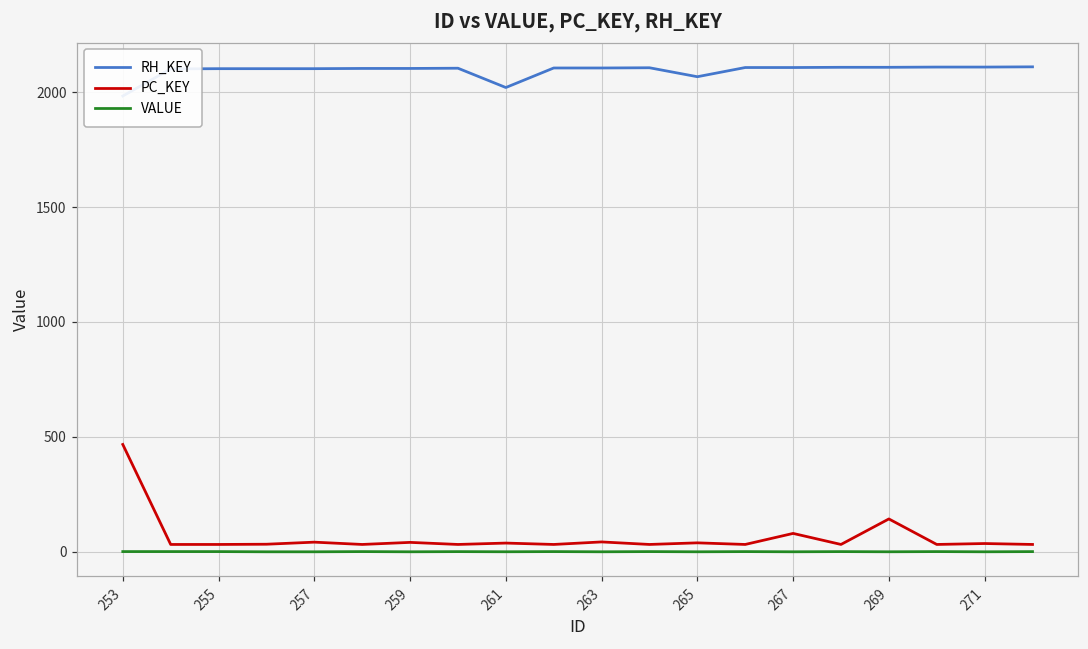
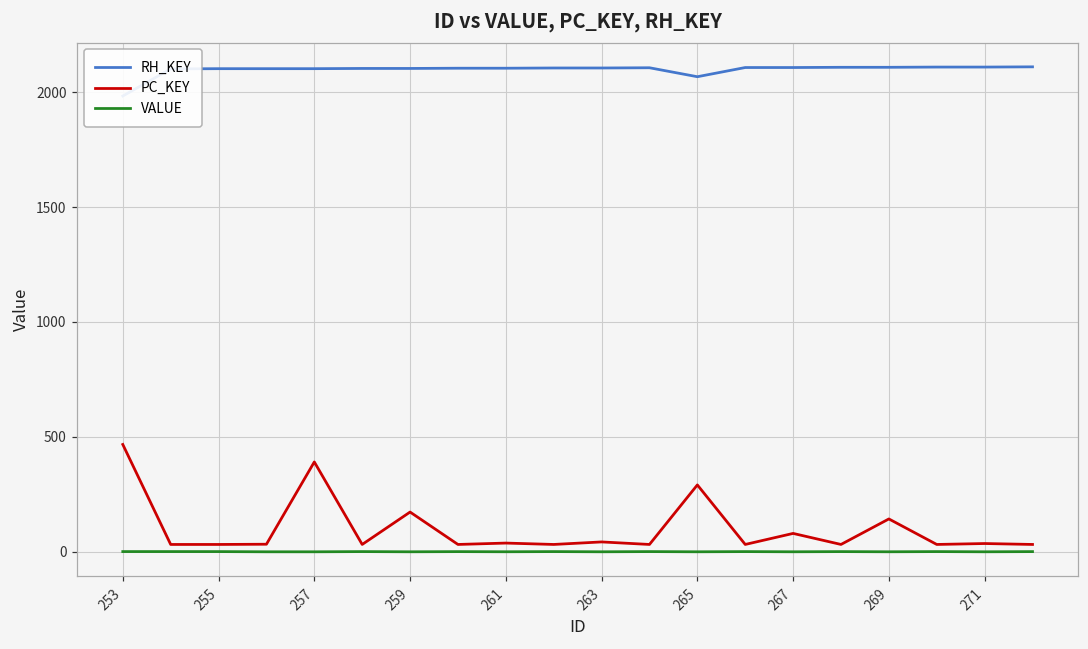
  {
    "RH_KEY": {
      "255": 2100,
      "257": 2100,
      "259": 2100,
-     "261": 2020,
+     "261": 2100,
      "263": 2110,
      "265": 2070,
      "267": 2110,
      "269": 2110,
      "271": 2110
    },
    "PC_KEY": {
      "253": 470,
      "255": 30,
-     "257": 40,
-     "259": 40,
+     "257": 390,
+     "259": 170,
      "261": 40,
      "263": 40,
-     "265": 40,
+     "265": 290,
      "267": 80,
      "269": 140,
      "271": 40
    },
    "VALUE": {
      "253": 0,
      "255": 0,
      "257": 0,
      "259": 0,
      "261": 0,
      "263": 0,
      "265": 0,
      "267": 0,
      "269": 0,
      "271": 0
    }
  }
